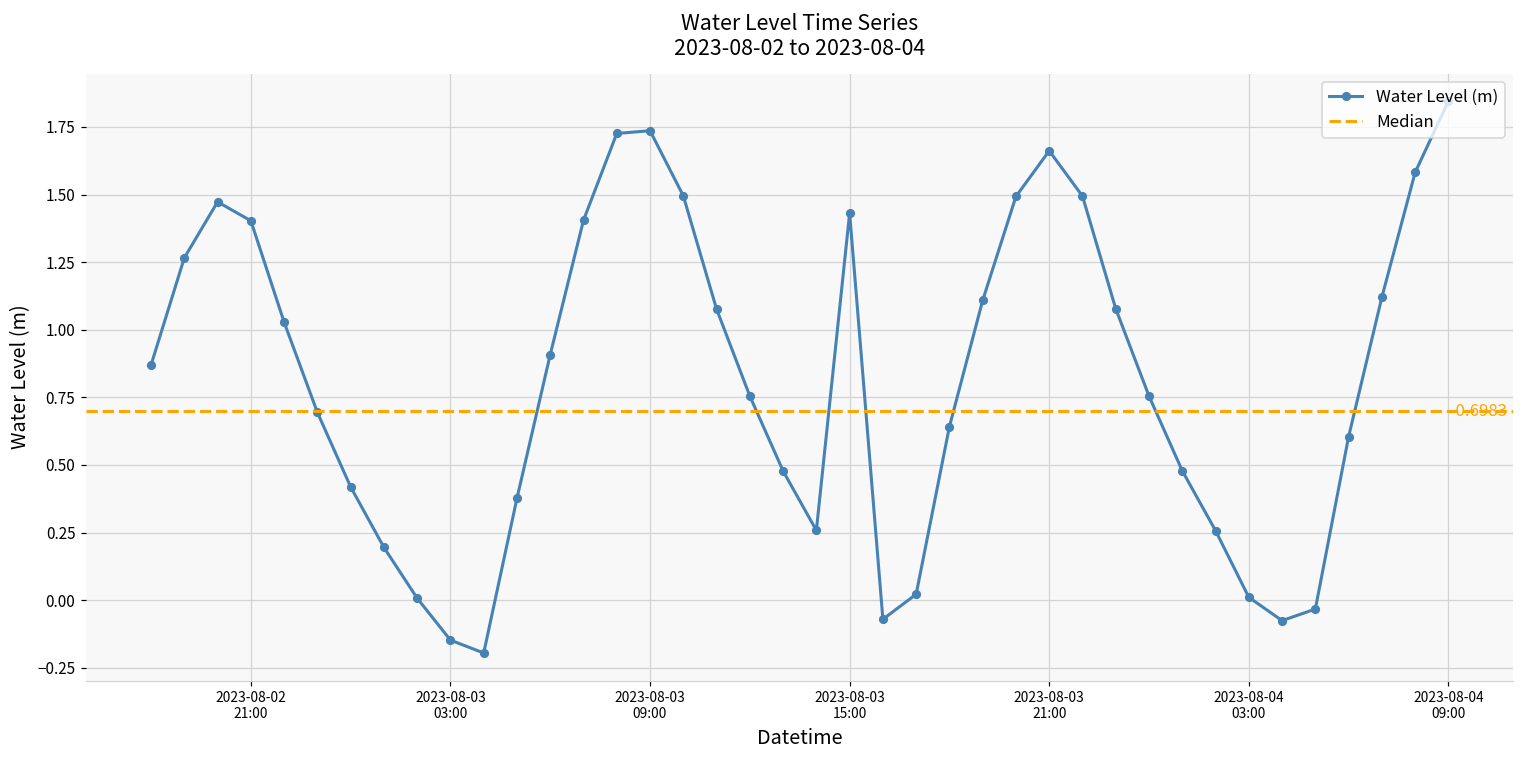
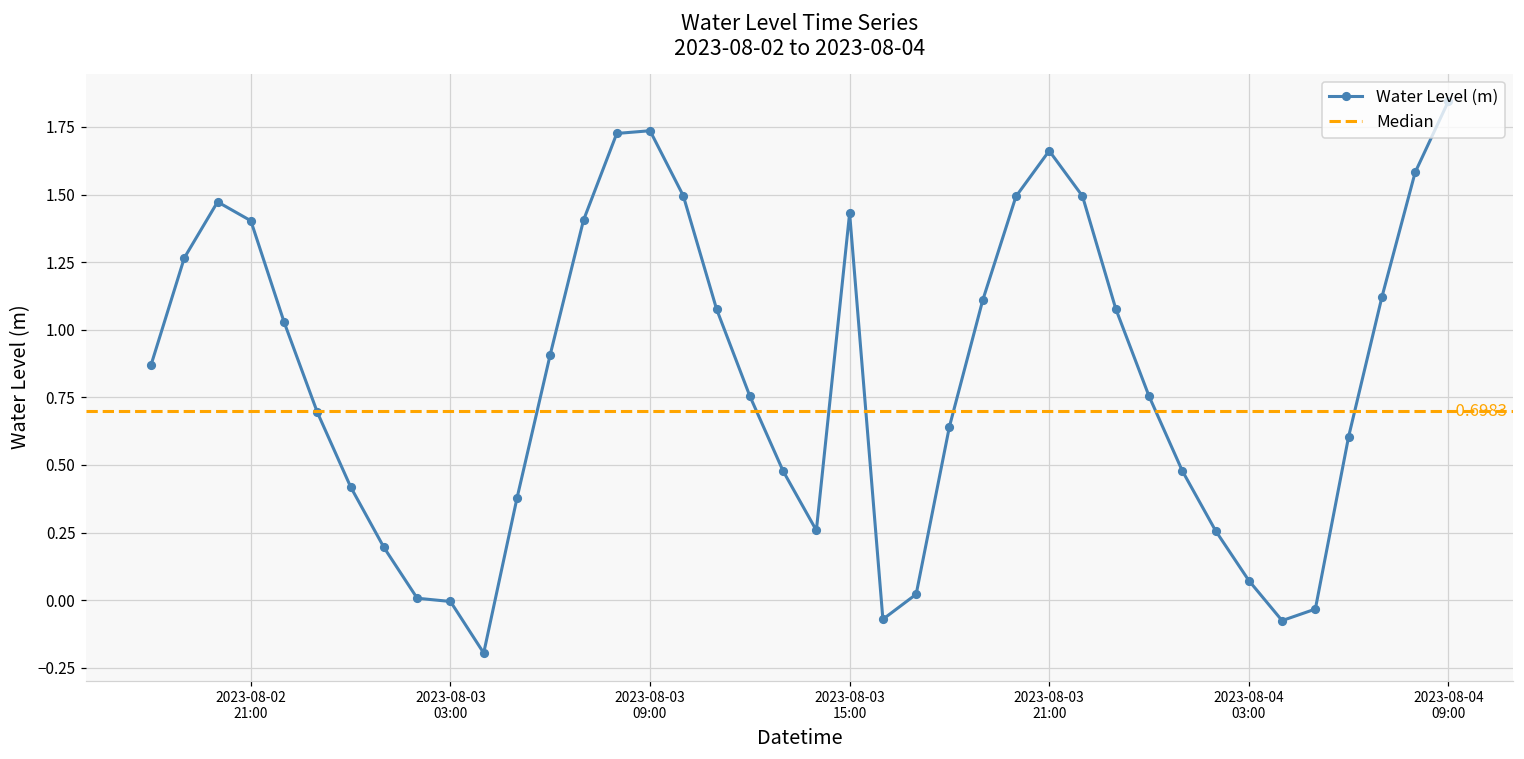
  {
    "2023-08-02 21:00": 1.40,
-   "2023-08-03 03:00": -0.15,
+   "2023-08-03 03:00": 0.00,
    "2023-08-03 09:00": 1.74,
    "2023-08-03 15:00": 1.43,
    "2023-08-03 21:00": 1.66,
-   "2023-08-04 03:00": 0.01
+   "2023-08-04 03:00": 0.07
  }
